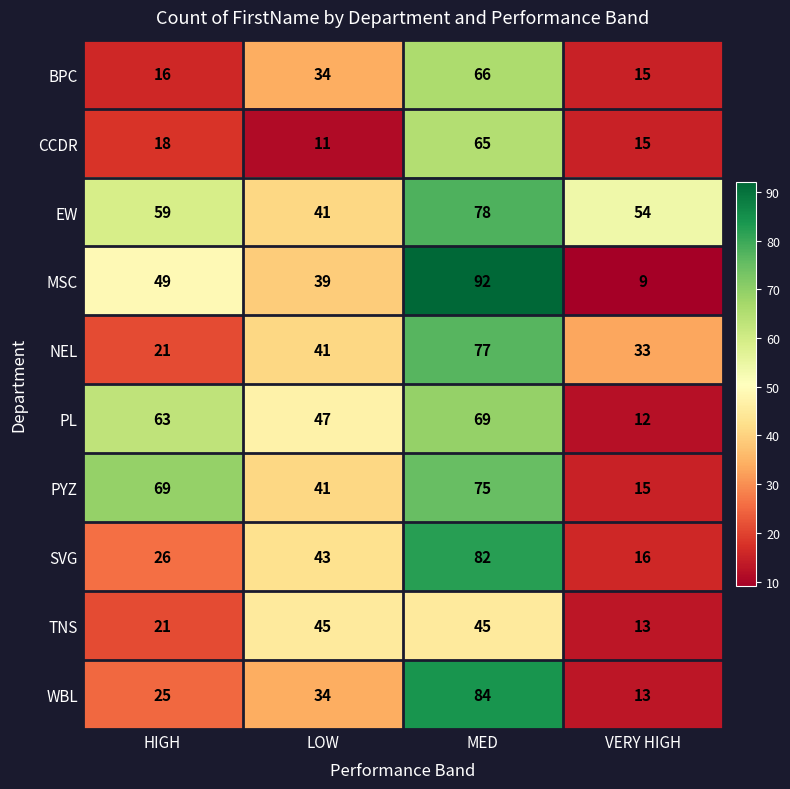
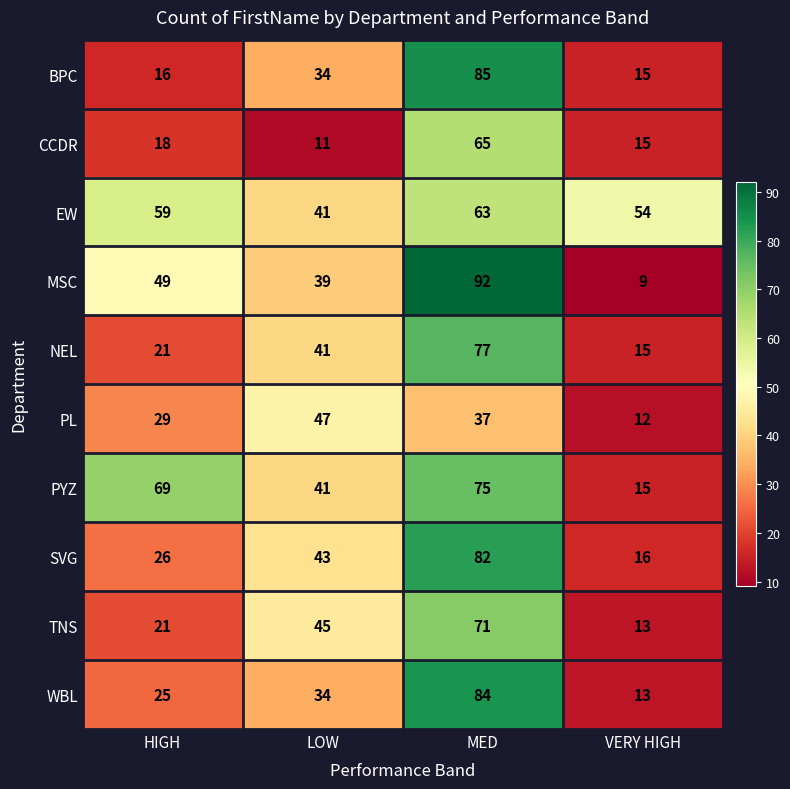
  {
    "BPC": {
      "HIGH": 16,
      "LOW": 34,
-     "MED": 66,
+     "MED": 85,
      "VERY HIGH": 15
    },
    "CCDR": {
      "HIGH": 18,
      "LOW": 11,
      "MED": 65,
      "VERY HIGH": 15
    },
    "EW": {
      "HIGH": 59,
      "LOW": 41,
-     "MED": 78,
+     "MED": 63,
      "VERY HIGH": 54
    },
    "MSC": {
      "HIGH": 49,
      "LOW": 39,
      "MED": 92,
      "VERY HIGH": 9
    },
    "NEL": {
      "HIGH": 21,
      "LOW": 41,
      "MED": 77,
-     "VERY HIGH": 33
+     "VERY HIGH": 15
    },
    "PL": {
-     "HIGH": 63,
+     "HIGH": 29,
      "LOW": 47,
-     "MED": 69,
+     "MED": 37,
      "VERY HIGH": 12
    },
    "PYZ": {
      "HIGH": 69,
      "LOW": 41,
      "MED": 75,
      "VERY HIGH": 15
    },
    "SVG": {
      "HIGH": 26,
      "LOW": 43,
      "MED": 82,
      "VERY HIGH": 16
    },
    "TNS": {
      "HIGH": 21,
      "LOW": 45,
-     "MED": 45,
+     "MED": 71,
      "VERY HIGH": 13
    },
    "WBL": {
      "HIGH": 25,
      "LOW": 34,
      "MED": 84,
      "VERY HIGH": 13
    }
  }
